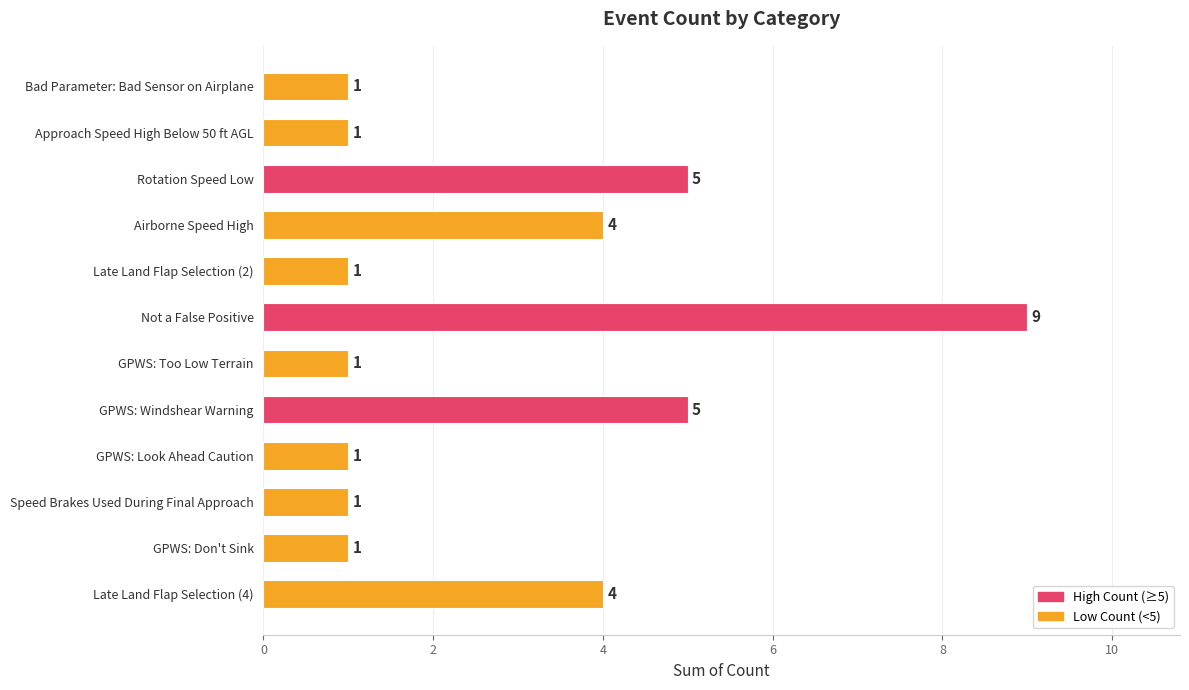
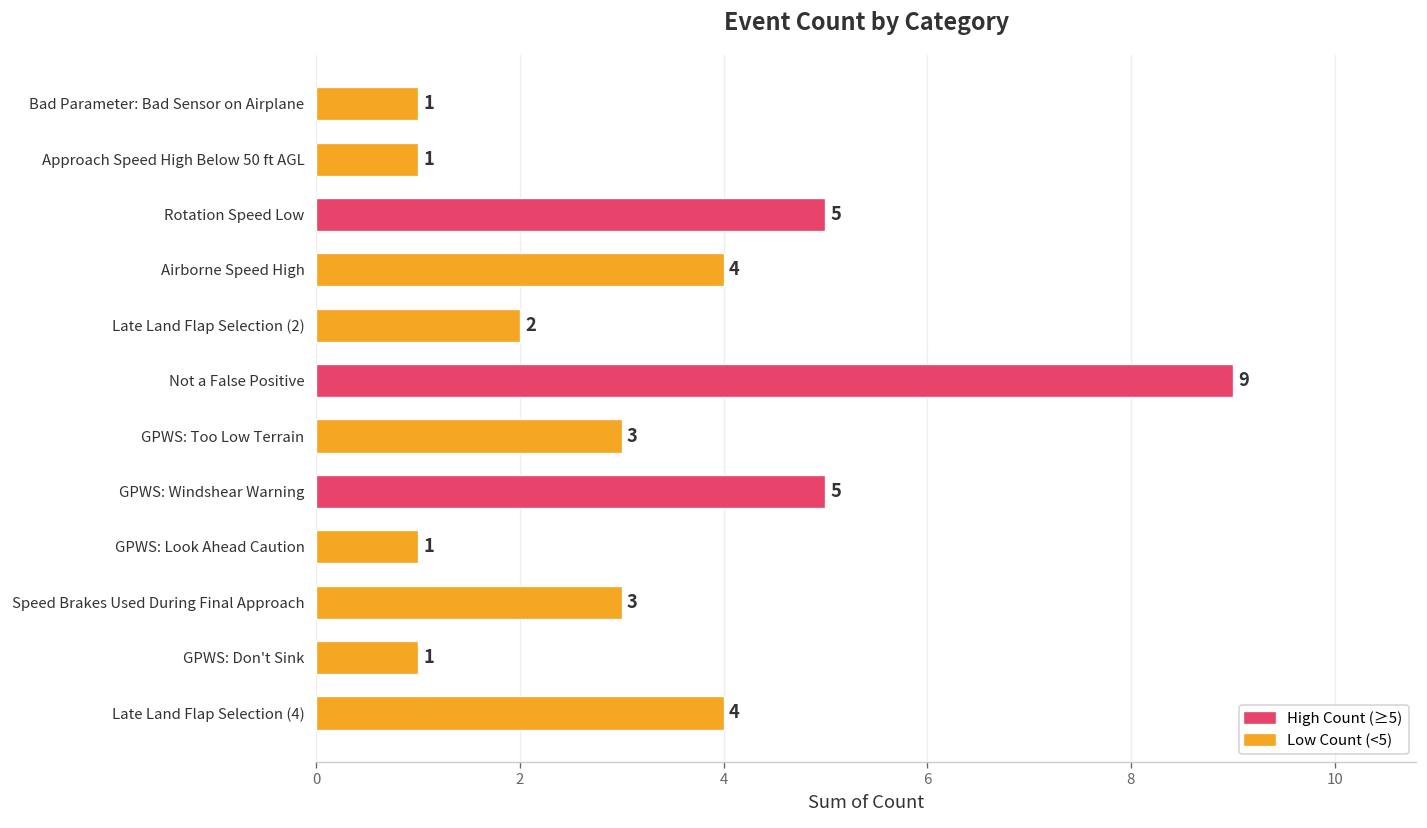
  {
    "Bad Parameter: Bad Sensor on Airplane": 1,
    "Approach Speed High Below 50 ft AGL": 1,
    "Rotation Speed Low": 5,
    "Airborne Speed High": 4,
-   "Late Land Flap Selection (2)": 1,
+   "Late Land Flap Selection (2)": 2,
    "Not a False Positive": 9,
-   "GPWS: Too Low Terrain": 1,
+   "GPWS: Too Low Terrain": 3,
    "GPWS: Windshear Warning": 5,
    "GPWS: Look Ahead Caution": 1,
-   "Speed Brakes Used During Final Approach": 1,
+   "Speed Brakes Used During Final Approach": 3,
    "GPWS: Don't Sink": 1,
    "Late Land Flap Selection (4)": 4
  }
